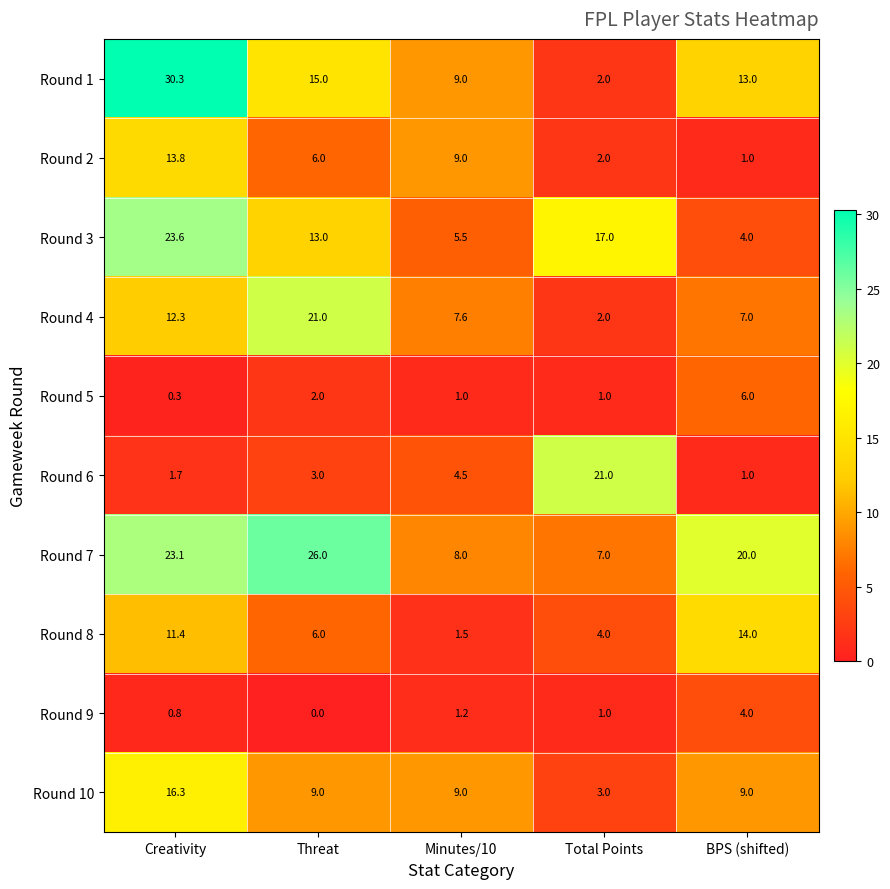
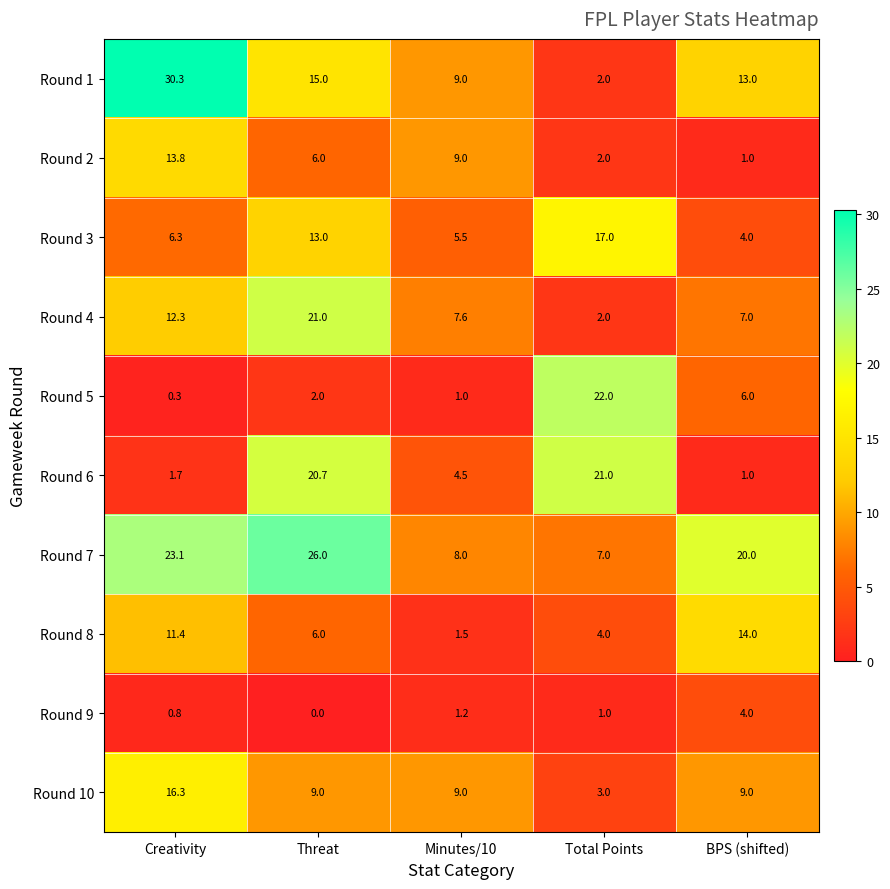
  {
    "Round 1": {
      "Creativity": 30.3,
      "Threat": 15.0,
      "Minutes/10": 9.0,
      "Total Points": 2.0,
      "BPS (shifted)": 13.0
    },
    "Round 2": {
      "Creativity": 13.8,
      "Threat": 6.0,
      "Minutes/10": 9.0,
      "Total Points": 2.0,
      "BPS (shifted)": 1.0
    },
    "Round 3": {
-     "Creativity": 23.6,
+     "Creativity": 6.3,
      "Threat": 13.0,
      "Minutes/10": 5.5,
      "Total Points": 17.0,
      "BPS (shifted)": 4.0
    },
    "Round 4": {
      "Creativity": 12.3,
      "Threat": 21.0,
      "Minutes/10": 7.6,
      "Total Points": 2.0,
      "BPS (shifted)": 7.0
    },
    "Round 5": {
      "Creativity": 0.3,
      "Threat": 2.0,
      "Minutes/10": 1.0,
-     "Total Points": 1.0,
+     "Total Points": 22.0,
      "BPS (shifted)": 6.0
    },
    "Round 6": {
      "Creativity": 1.7,
-     "Threat": 3.0,
+     "Threat": 20.7,
      "Minutes/10": 4.5,
      "Total Points": 21.0,
      "BPS (shifted)": 1.0
    },
    "Round 7": {
      "Creativity": 23.1,
      "Threat": 26.0,
      "Minutes/10": 8.0,
      "Total Points": 7.0,
      "BPS (shifted)": 20.0
    },
    "Round 8": {
      "Creativity": 11.4,
      "Threat": 6.0,
      "Minutes/10": 1.5,
      "Total Points": 4.0,
      "BPS (shifted)": 14.0
    },
    "Round 9": {
      "Creativity": 0.8,
      "Threat": 0.0,
      "Minutes/10": 1.2,
      "Total Points": 1.0,
      "BPS (shifted)": 4.0
    },
    "Round 10": {
      "Creativity": 16.3,
      "Threat": 9.0,
      "Minutes/10": 9.0,
      "Total Points": 3.0,
      "BPS (shifted)": 9.0
    }
  }
